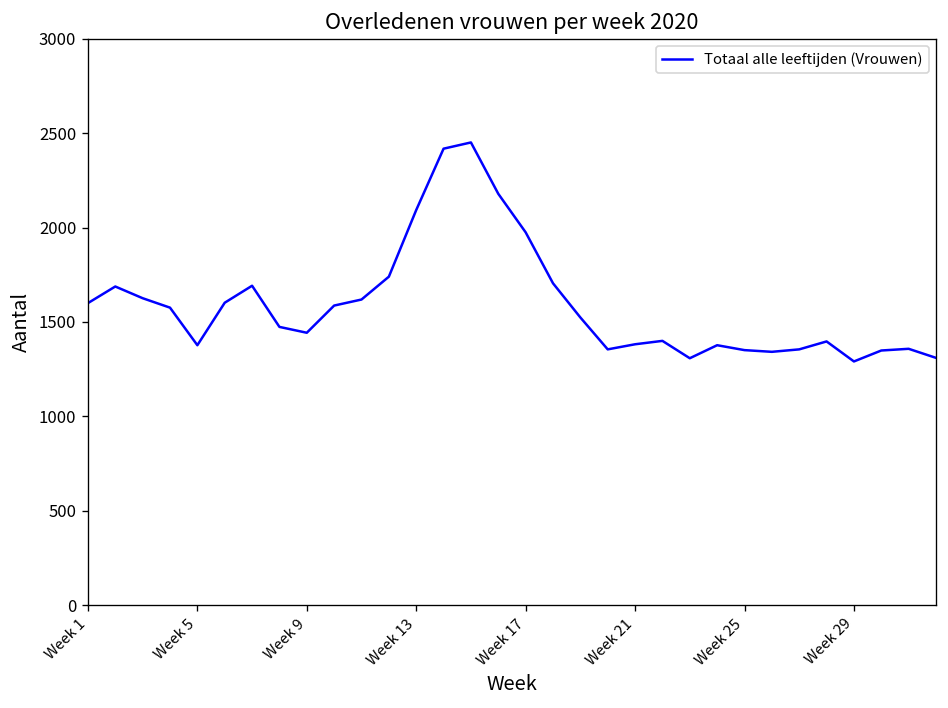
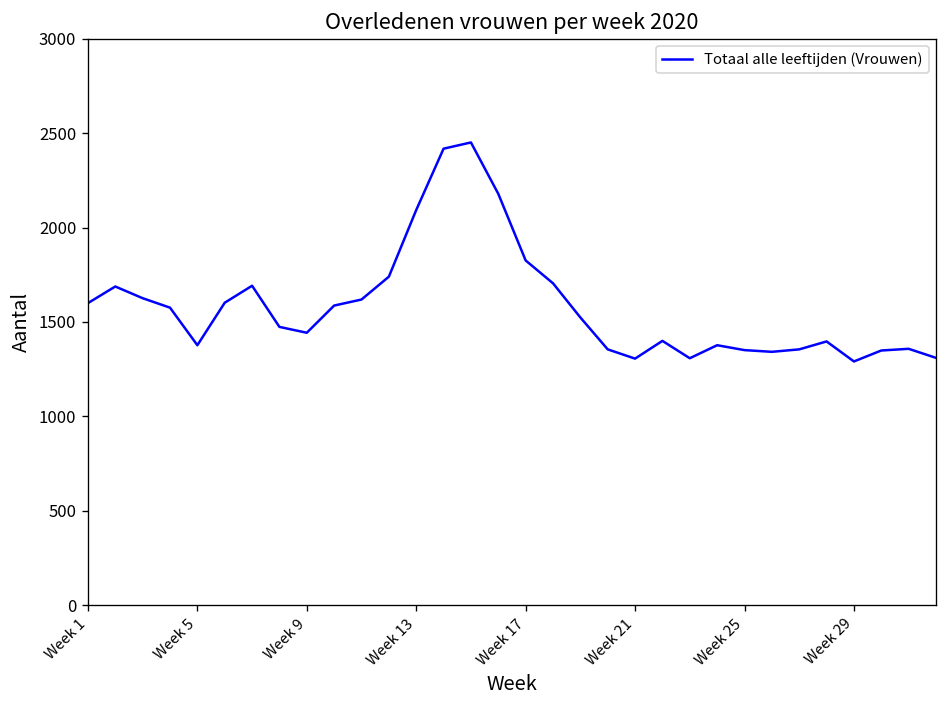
  {
    "Week 1": 1600,
    "Week 5": 1380,
    "Week 9": 1440,
    "Week 13": 2090,
-   "Week 17": 1980,
-   "Week 21": 1380,
+   "Week 17": 1830,
+   "Week 21": 1310,
    "Week 25": 1350,
    "Week 29": 1290
  }
